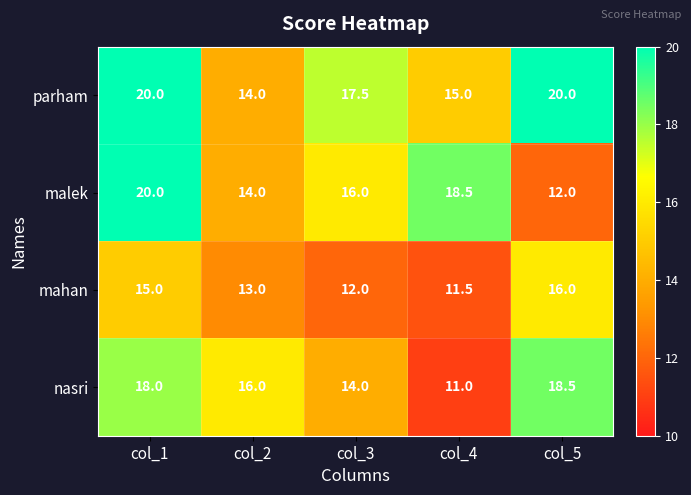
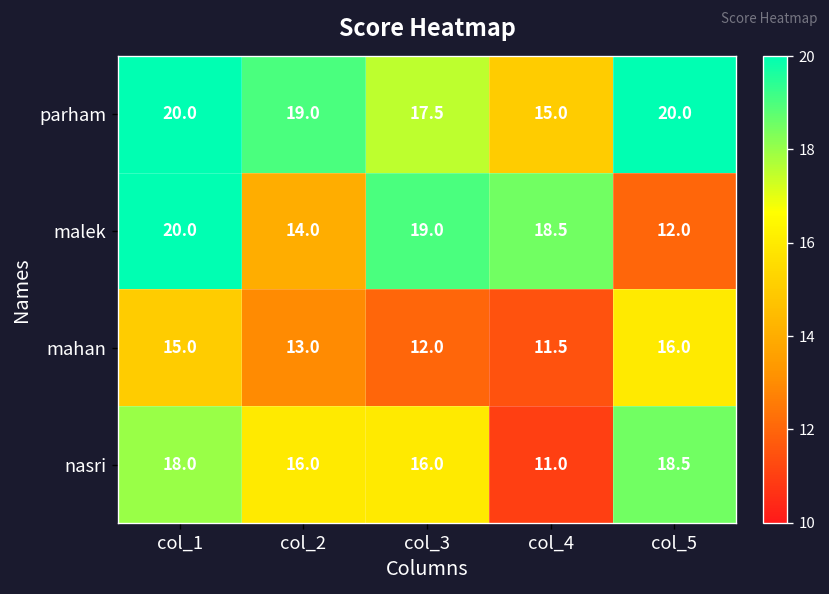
  {
    "parham": {
      "col_1": 20.0,
-     "col_2": 14.0,
+     "col_2": 19.0,
      "col_3": 17.5,
      "col_4": 15.0,
      "col_5": 20.0
    },
    "malek": {
      "col_1": 20.0,
      "col_2": 14.0,
-     "col_3": 16.0,
+     "col_3": 19.0,
      "col_4": 18.5,
      "col_5": 12.0
    },
    "mahan": {
      "col_1": 15.0,
      "col_2": 13.0,
      "col_3": 12.0,
      "col_4": 11.5,
      "col_5": 16.0
    },
    "nasri": {
      "col_1": 18.0,
      "col_2": 16.0,
-     "col_3": 14.0,
+     "col_3": 16.0,
      "col_4": 11.0,
      "col_5": 18.5
    }
  }
